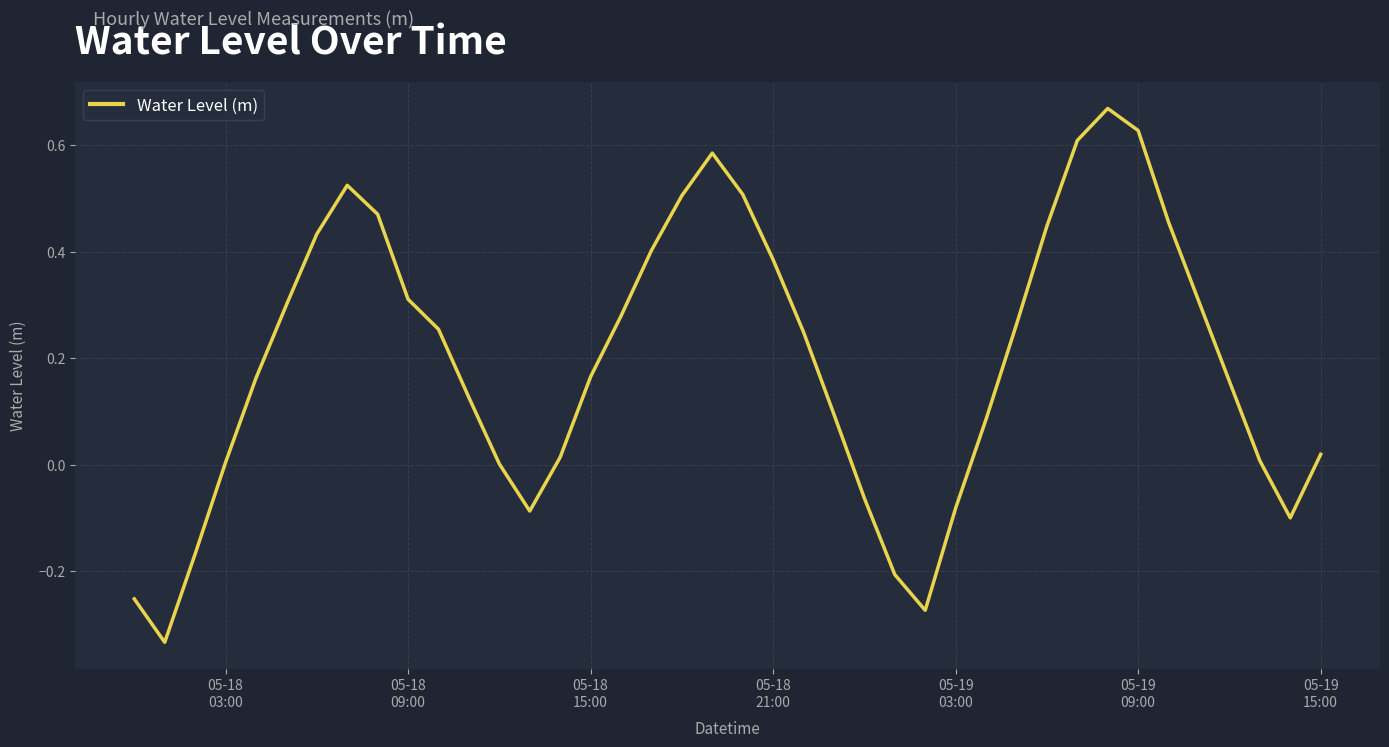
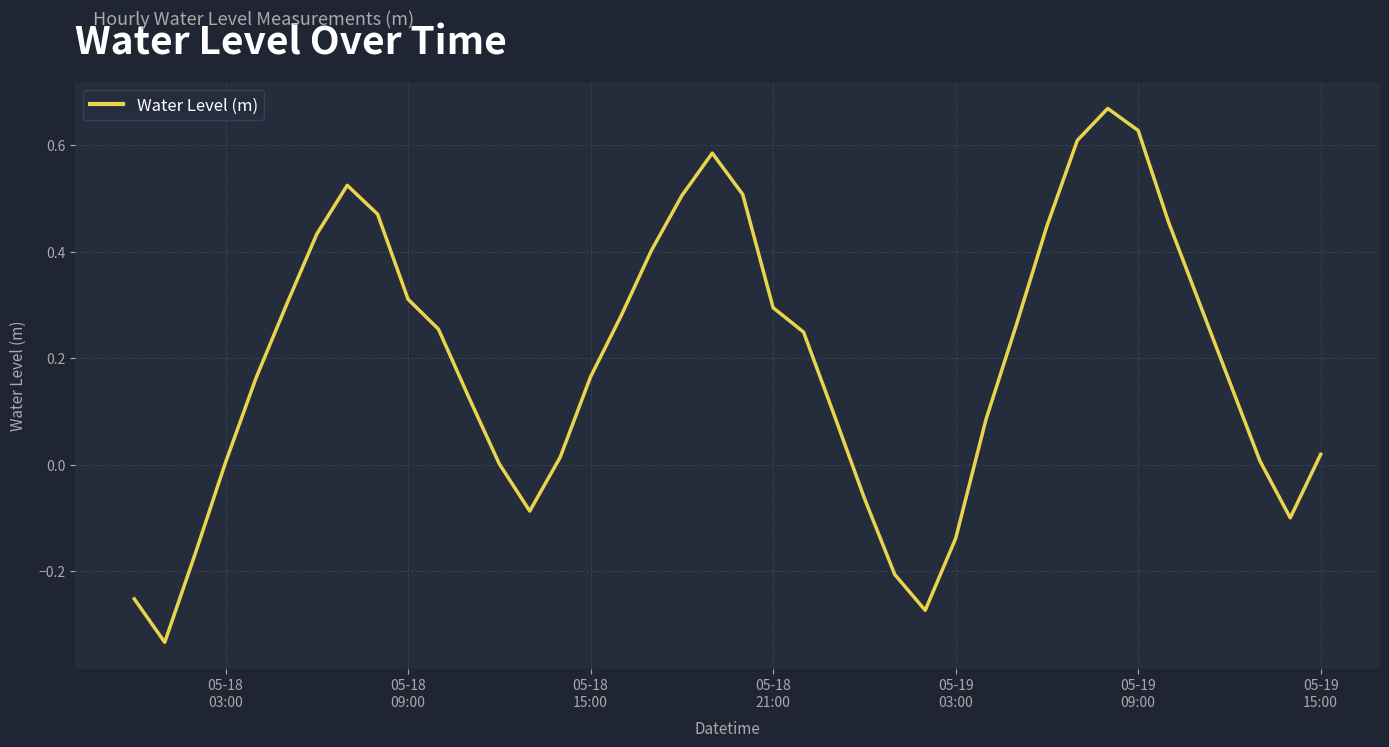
  {
    "05-18 03:00": 0.00,
    "05-18 09:00": 0.31,
    "05-18 15:00": 0.17,
-   "05-18 21:00": 0.39,
-   "05-19 03:00": -0.08,
+   "05-18 21:00": 0.29,
+   "05-19 03:00": -0.14,
    "05-19 09:00": 0.63,
    "05-19 15:00": 0.02
  }
